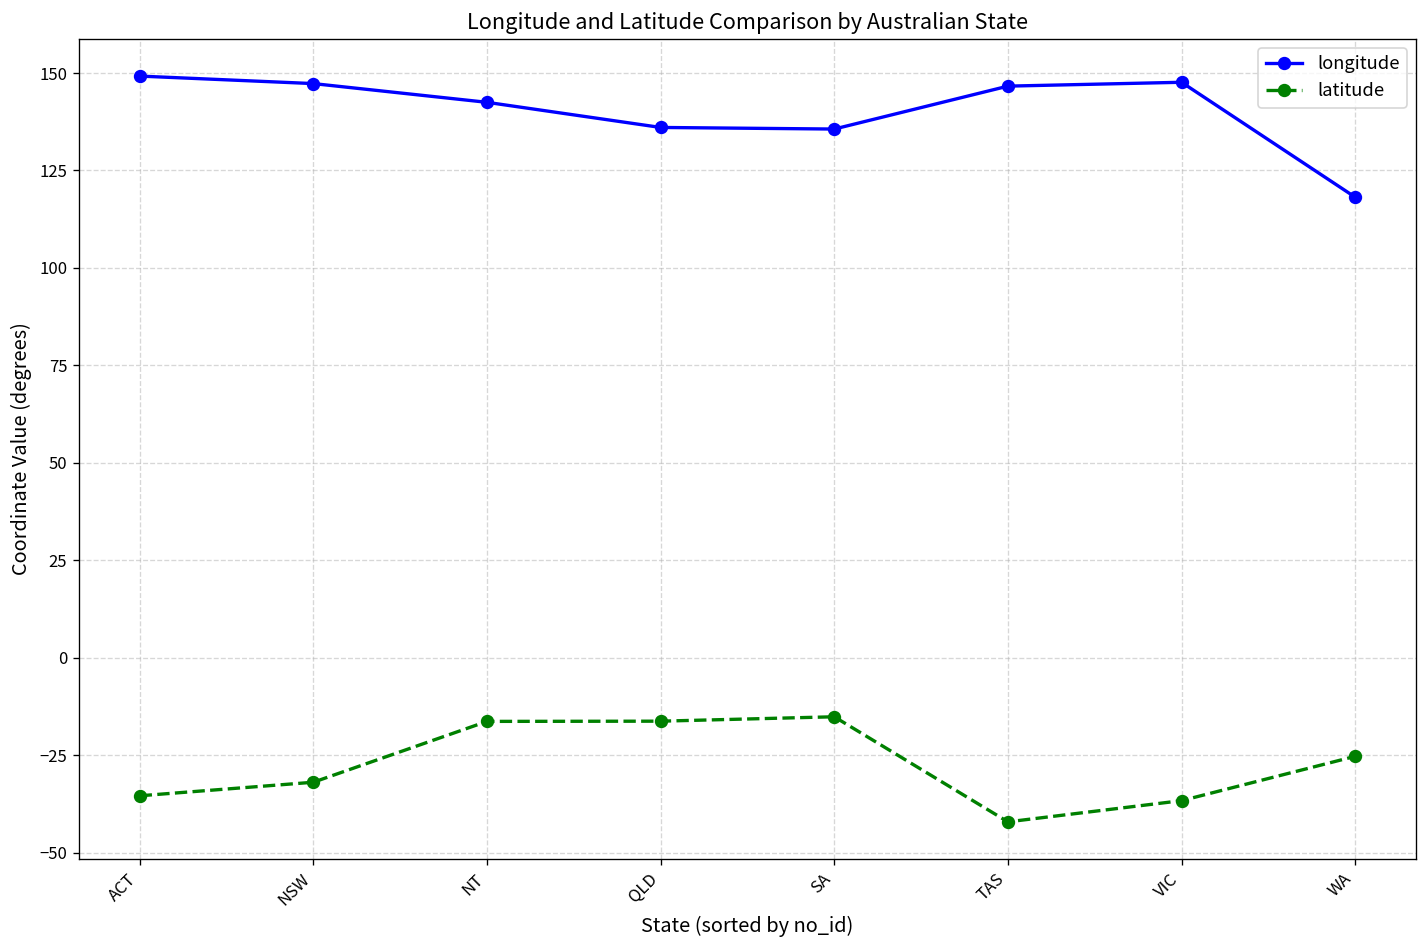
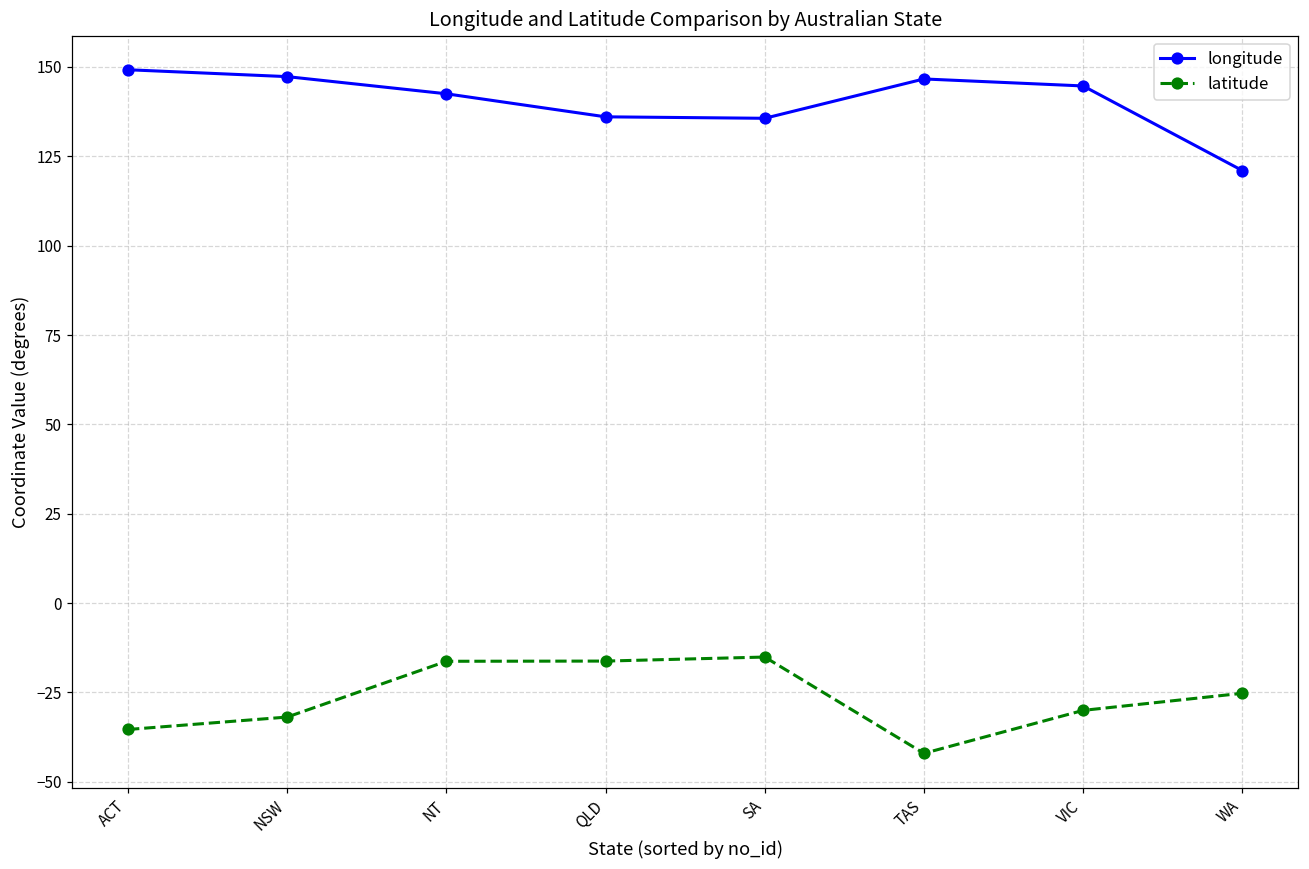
  {
    "longitude": {
      "ACT": 149,
      "NSW": 147,
      "NT": 142,
      "QLD": 136,
      "SA": 136,
      "TAS": 147,
-     "VIC": 148,
-     "WA": 118
+     "VIC": 145,
+     "WA": 121
    },
    "latitude": {
      "ACT": -35,
      "NSW": -32,
      "NT": -16,
      "QLD": -16,
      "SA": -15,
      "TAS": -42,
-     "VIC": -37,
+     "VIC": -30,
      "WA": -25
    }
  }
